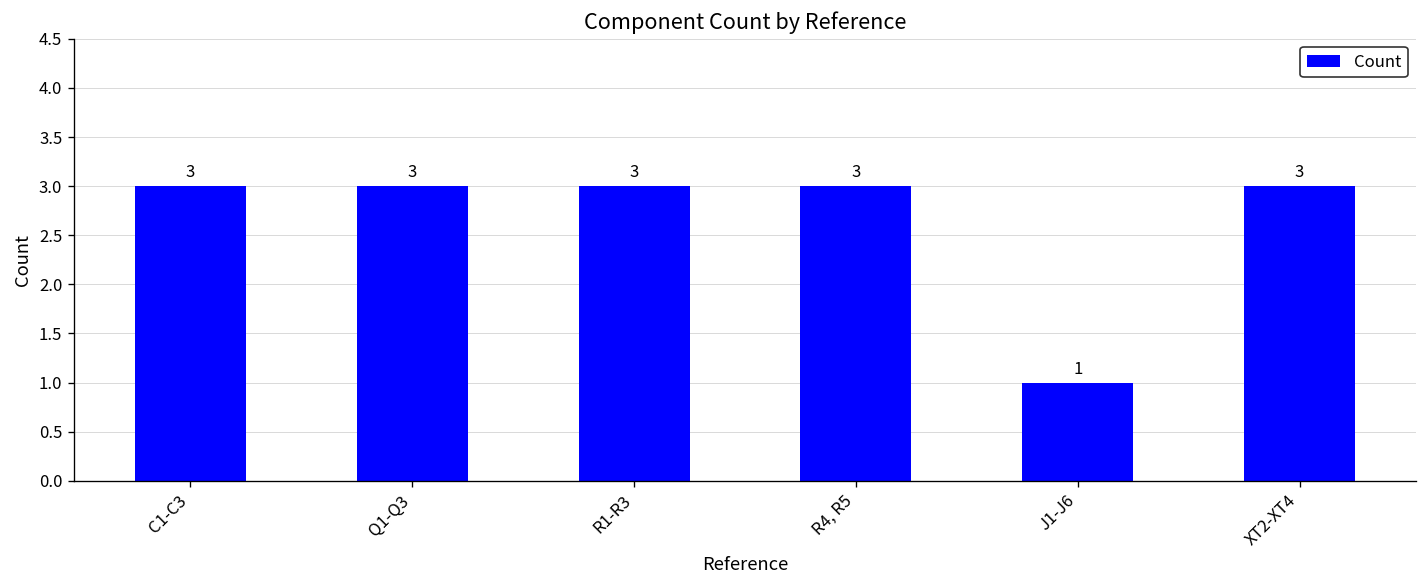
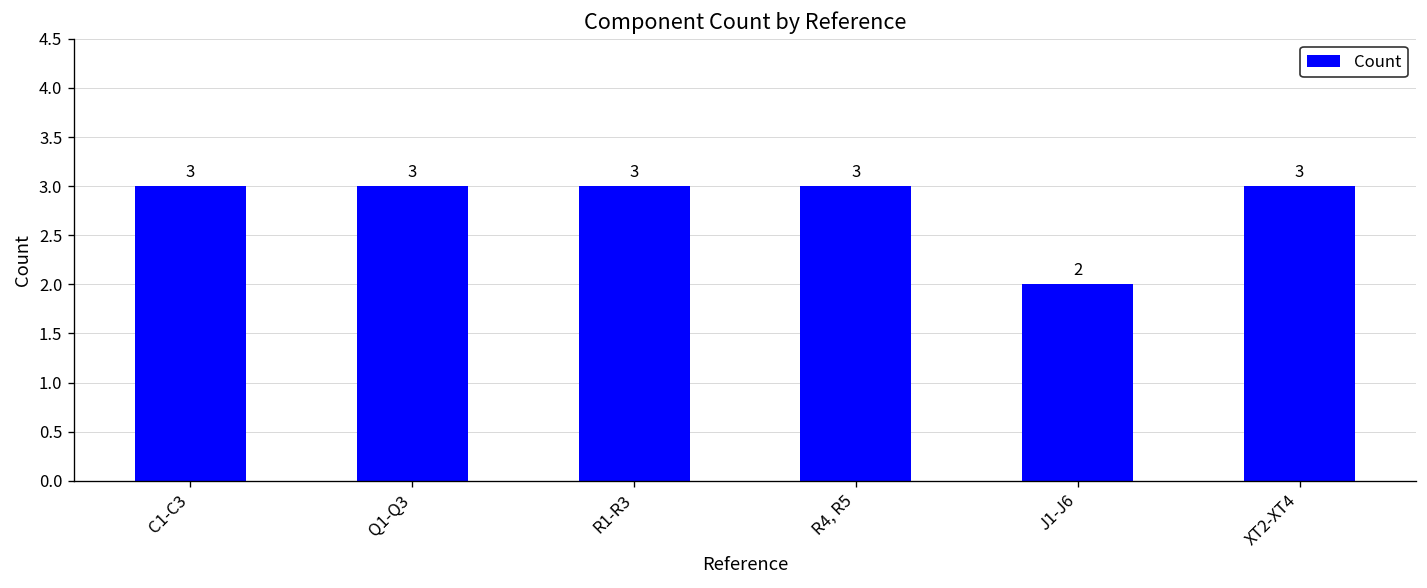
  {
    "C1-C3": 3,
    "Q1-Q3": 3,
    "R1-R3": 3,
    "R4, R5": 3,
-   "J1-J6": 1,
+   "J1-J6": 2,
    "XT2-XT4": 3
  }
